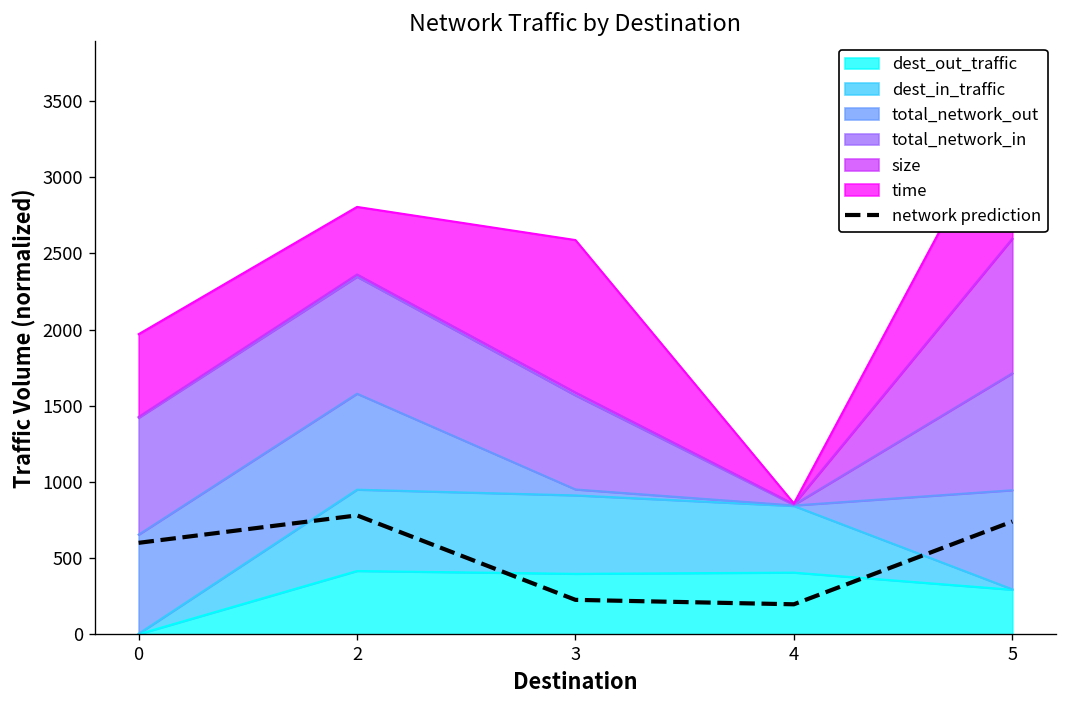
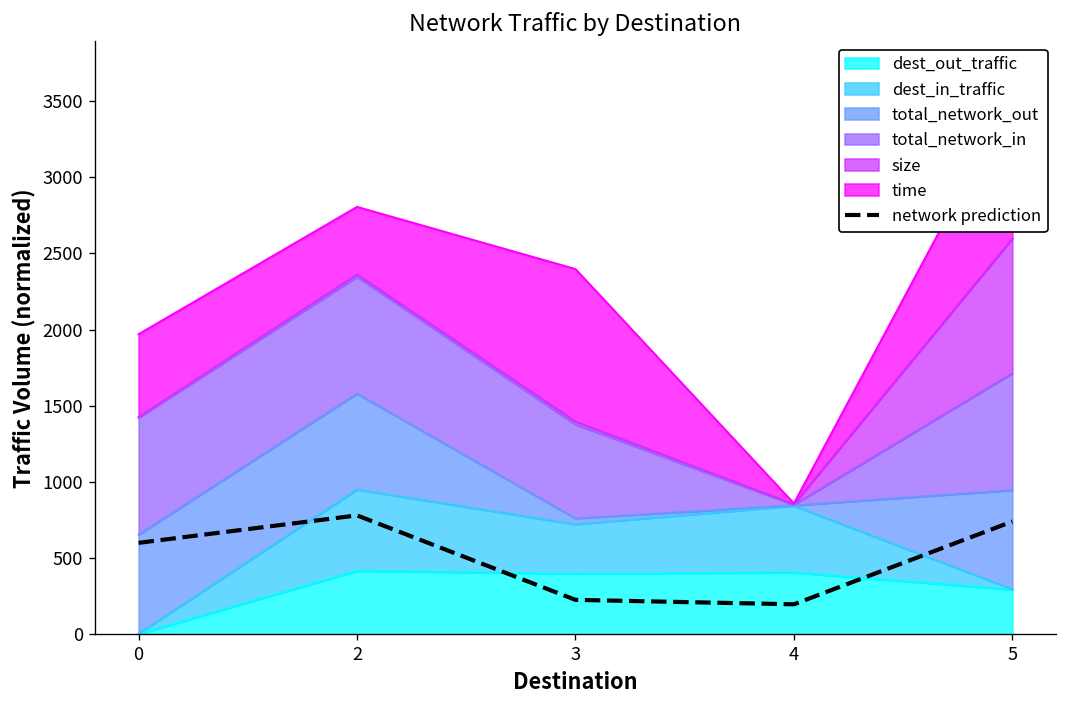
  {
    "dest_out_traffic": {
      "2": 420,
      "3": 400,
      "4": 410
    },
    "dest_in_traffic": {
      "2": 530,
-     "3": 510
+     "3": 320
    },
    "total_network_out": {
      "0": 650,
      "2": 630,
      "3": 40,
      "5": 650
    },
    "total_network_in": {
      "5": 770
    },
    "size": {
      "5": 880
    },
    "time": {
      "0": 540,
      "2": 440,
      "3": 1000
    },
    "network prediction": {
      "0": 600,
      "2": 780,
      "3": 230,
      "4": 200,
      "5": 740
    }
  }
